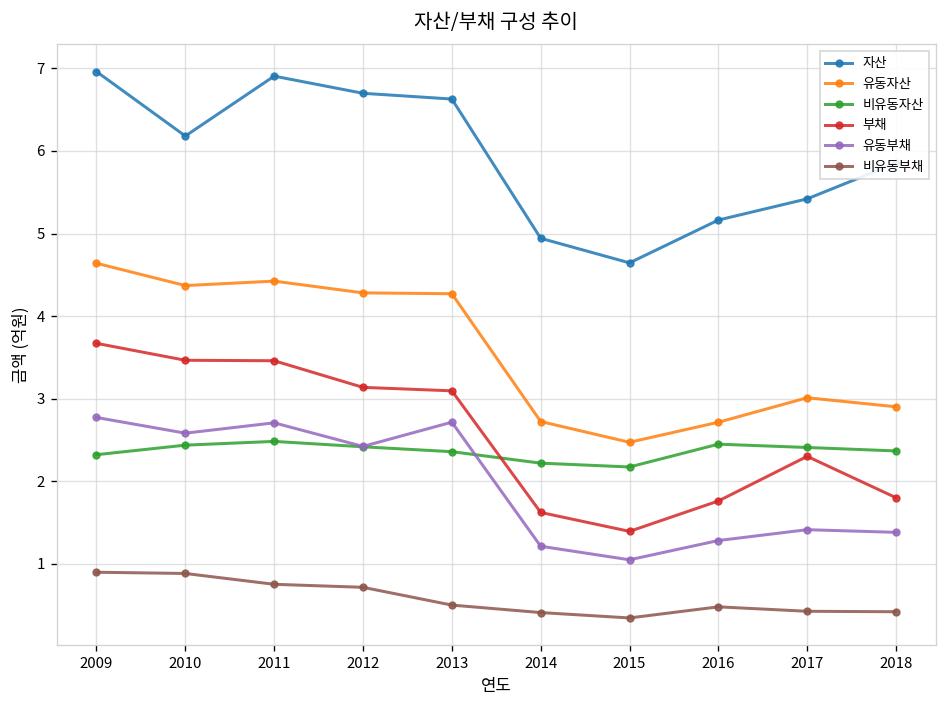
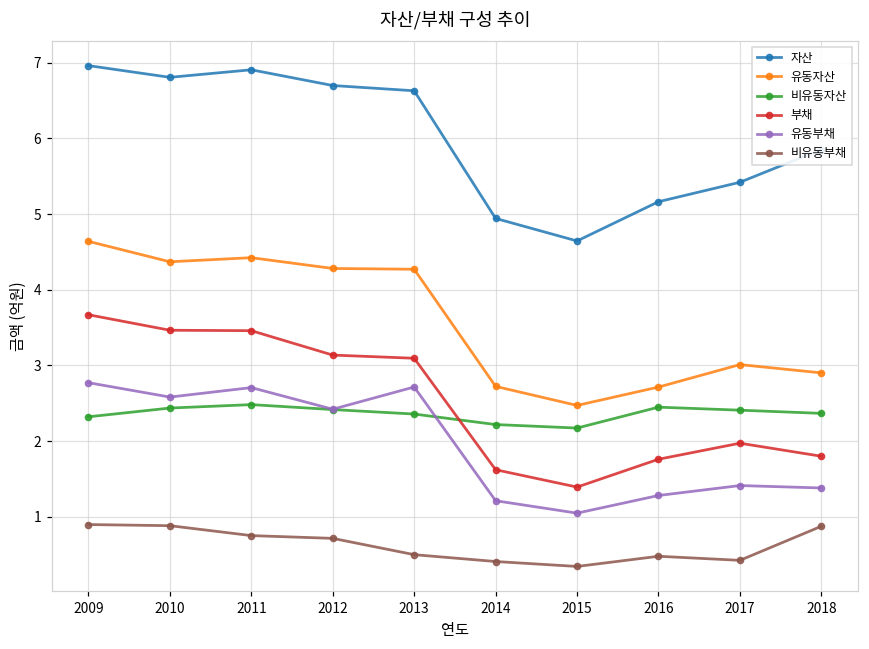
  {
    "자산": {
      "2009": 7.0,
-     "2010": 6.2,
+     "2010": 6.8,
      "2011": 6.9,
      "2012": 6.7,
      "2013": 6.6,
      "2014": 4.9,
      "2015": 4.6,
      "2016": 5.2,
      "2017": 5.4
    },
    "유동자산": {
      "2009": 4.6,
      "2010": 4.4,
      "2011": 4.4,
      "2012": 4.3,
      "2013": 4.3,
      "2014": 2.7,
      "2015": 2.5,
      "2016": 2.7,
      "2017": 3.0,
      "2018": 2.9
    },
    "비유동자산": {
      "2009": 2.3,
      "2010": 2.4,
      "2011": 2.5,
      "2013": 2.4,
      "2014": 2.2,
      "2015": 2.2,
      "2016": 2.4,
      "2017": 2.4,
      "2018": 2.4
    },
    "부채": {
      "2009": 3.7,
      "2010": 3.5,
      "2011": 3.5,
      "2012": 3.1,
      "2013": 3.1,
      "2014": 1.6,
      "2015": 1.4,
      "2016": 1.8,
-     "2017": 2.3,
+     "2017": 2.0,
      "2018": 1.8
    },
    "유동부채": {
      "2009": 2.8,
      "2010": 2.6,
      "2011": 2.7,
      "2013": 2.7,
      "2014": 1.2,
      "2015": 1.0,
      "2016": 1.3,
      "2017": 1.4,
      "2018": 1.4
    },
    "비유동부채": {
      "2009": 0.9,
      "2010": 0.9,
      "2011": 0.8,
      "2012": 0.7,
      "2013": 0.5,
      "2014": 0.4,
      "2015": 0.3,
      "2016": 0.5,
      "2017": 0.4,
-     "2018": 0.4
+     "2018": 0.9
    }
  }
